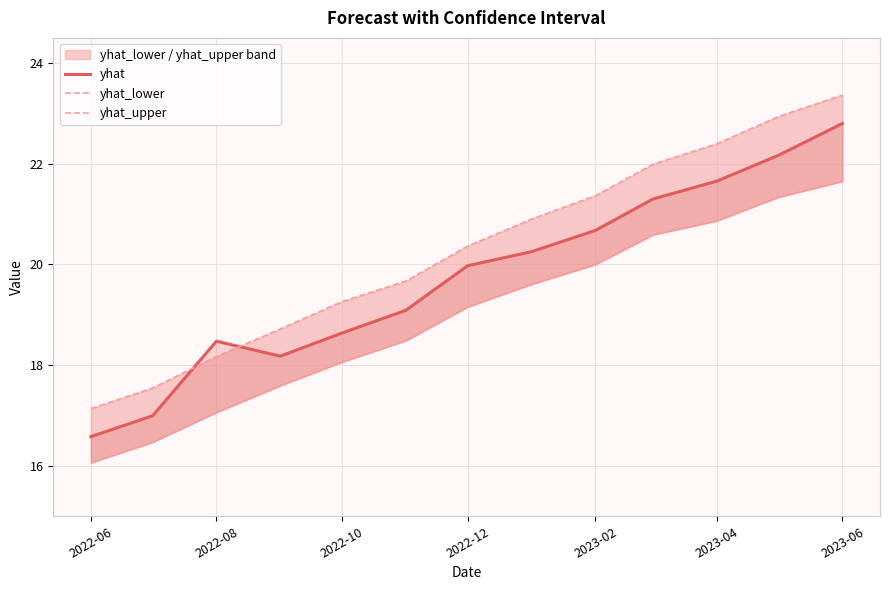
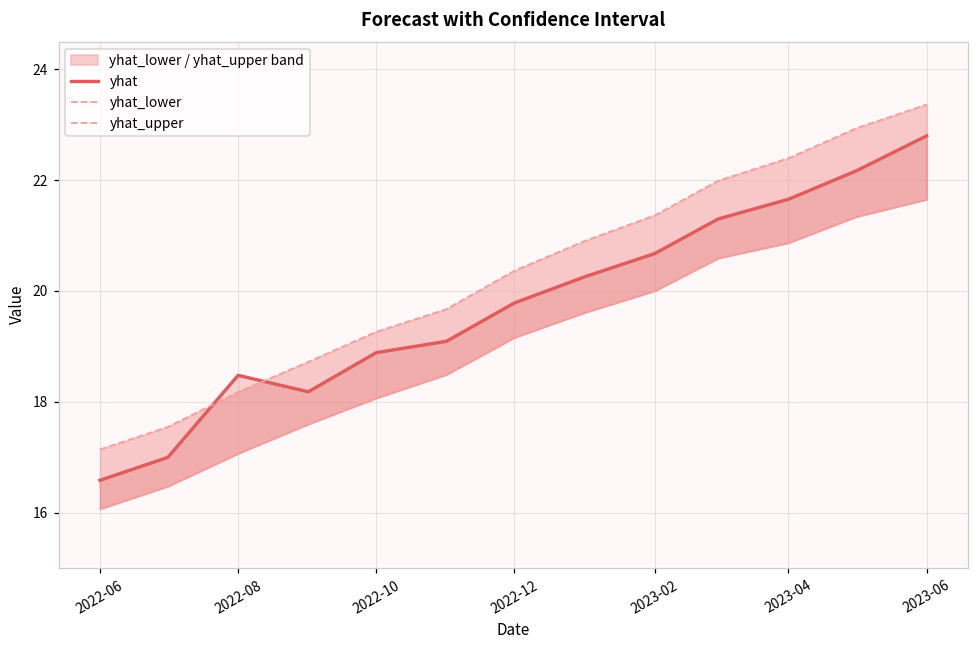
  {
    "yhat": {
      "2022-06": 16.6,
      "2022-08": 18.5,
-     "2022-10": 18.6,
-     "2022-12": 20.0,
+     "2022-10": 18.9,
+     "2022-12": 19.8,
      "2023-02": 20.7,
      "2023-04": 21.7,
      "2023-06": 22.8
    }
  }
